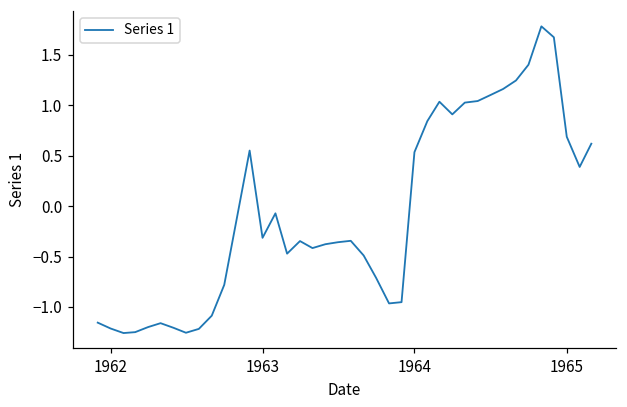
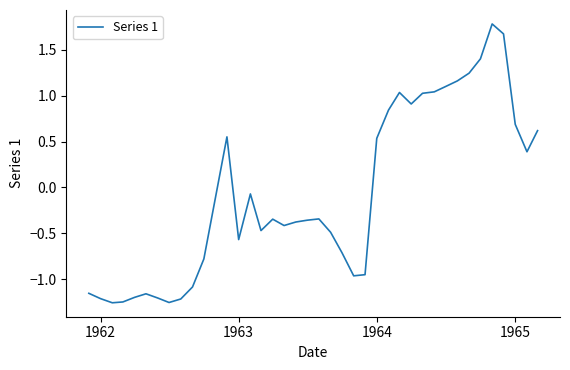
  {
    "1962": -1.2,
-   "1963": -0.3,
+   "1963": -0.6,
    "1964": 0.5,
    "1965": 0.7
  }
